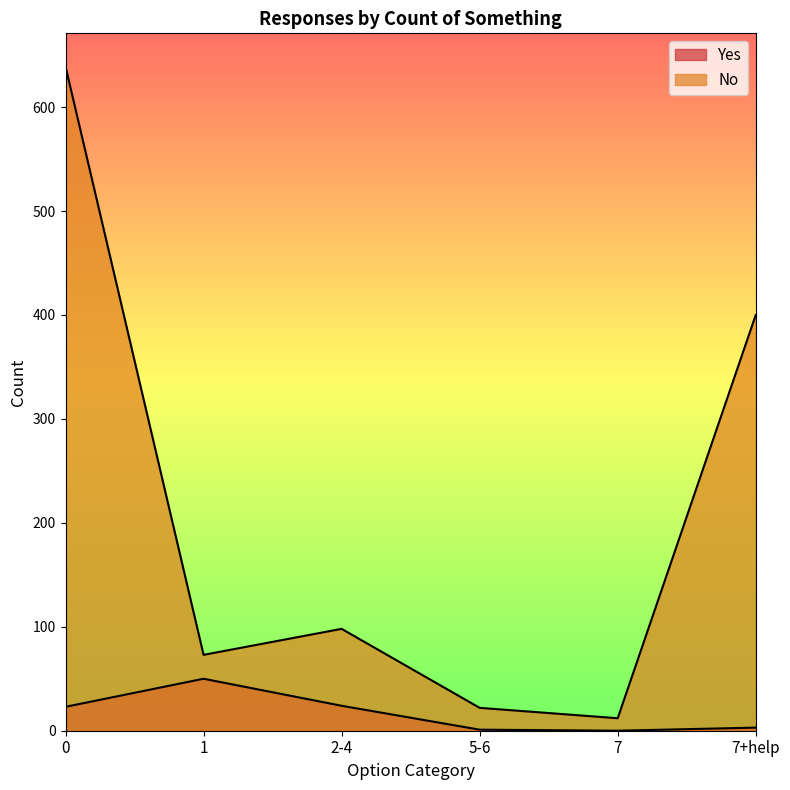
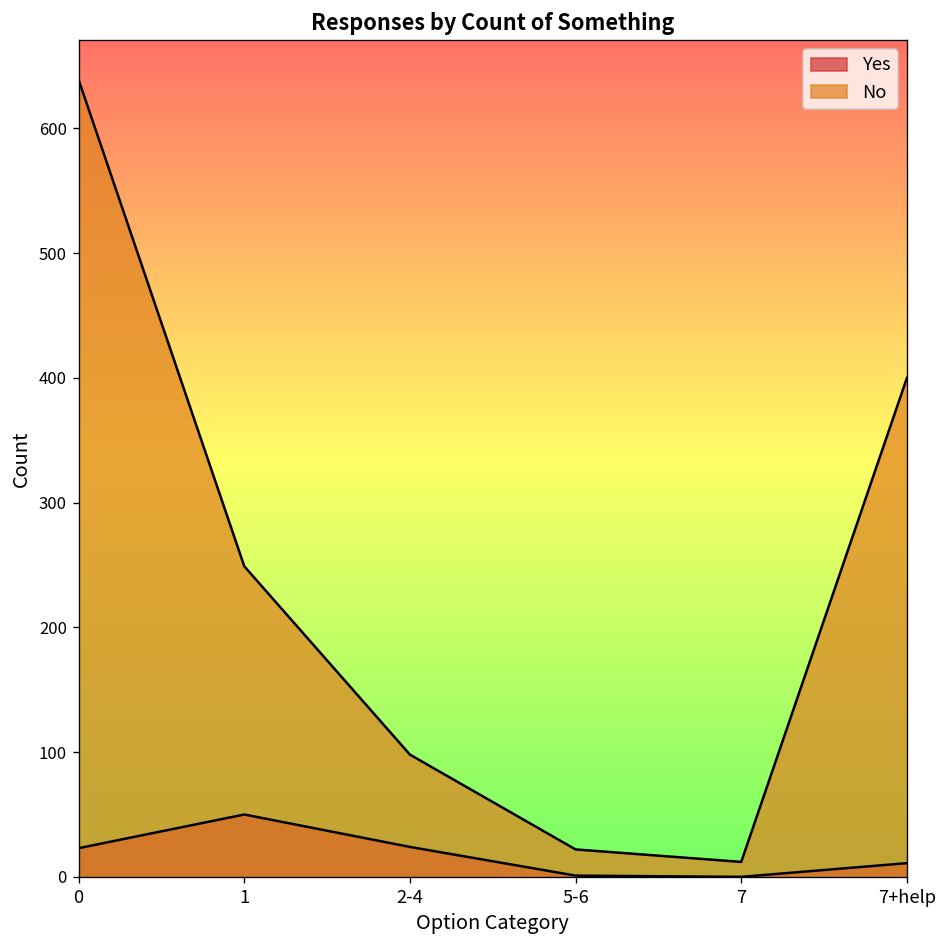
  {
    "Yes": {
      "0": 23,
      "1": 50,
      "2-4": 24,
      "5-6": 1,
      "7": 0,
-     "7+help": 3
+     "7+help": 11
    },
    "No": {
      "0": 639,
-     "1": 73,
+     "1": 249,
      "2-4": 98,
      "5-6": 22,
      "7": 12,
      "7+help": 400
    }
  }
